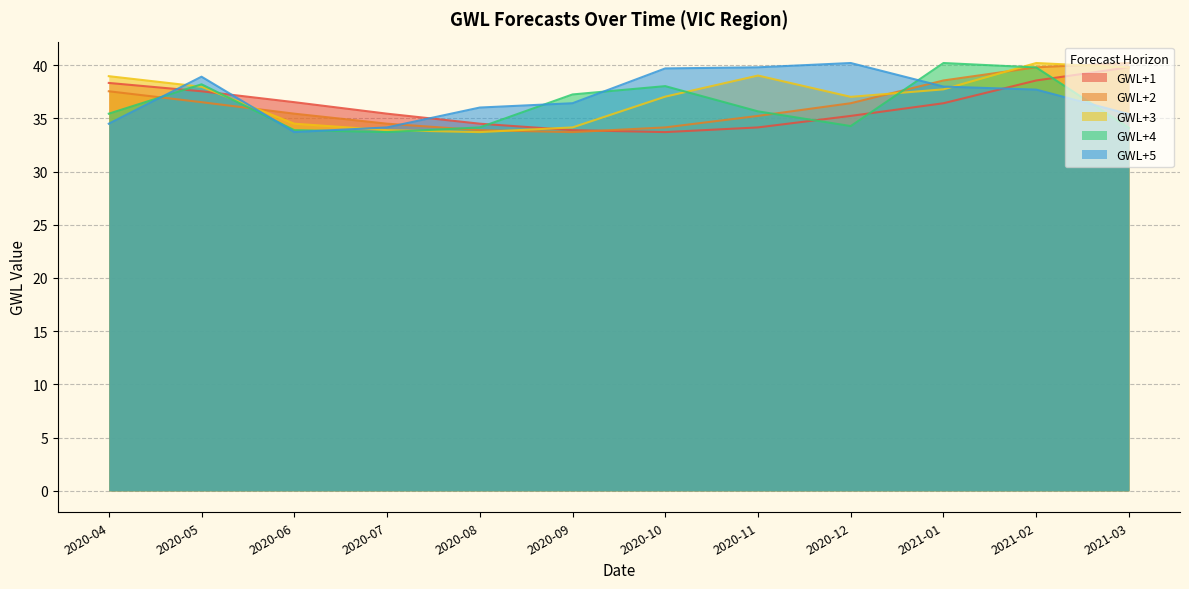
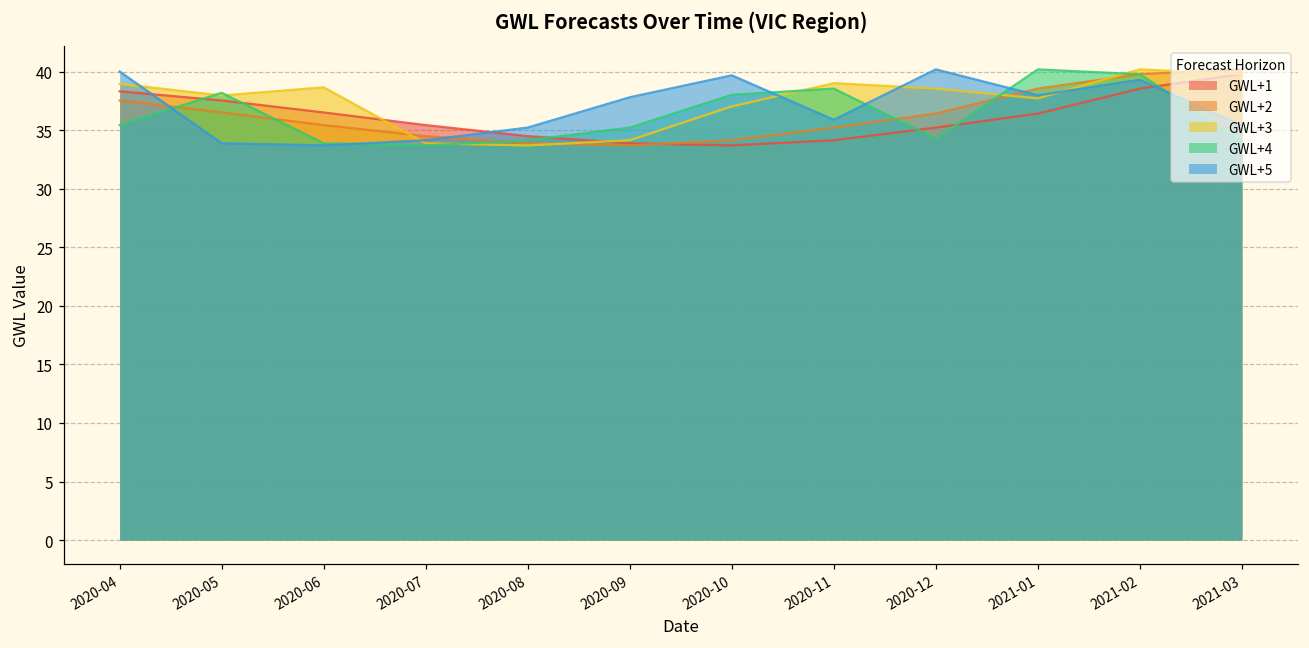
  {
    "GWL+3": {
      "2020-04": 39.0,
-     "2020-06": 34.5,
+     "2020-06": 38.7,
      "2020-09": 34.1,
      "2020-10": 37.0,
      "2020-11": 39.0,
-     "2020-12": 37.0,
+     "2020-12": 38.6,
      "2021-01": 37.7,
      "2021-02": 40.2
    },
    "GWL+4": {
      "2020-04": 35.4,
      "2020-08": 34.1,
-     "2020-09": 37.2,
+     "2020-09": 35.2,
      "2020-10": 38.0,
-     "2020-11": 35.7,
+     "2020-11": 38.6,
      "2020-12": 34.3,
      "2021-01": 40.2
    },
    "GWL+5": {
-     "2020-04": 34.5,
-     "2020-05": 38.9,
+     "2020-04": 40.0,
+     "2020-05": 33.9,
      "2020-07": 34.1,
-     "2020-08": 36.0,
-     "2020-09": 36.4,
+     "2020-08": 35.2,
+     "2020-09": 37.8,
      "2020-10": 39.7,
-     "2020-11": 39.8,
+     "2020-11": 35.9,
      "2020-12": 40.2,
      "2021-01": 38.0,
-     "2021-02": 37.7
+     "2021-02": 39.3
    }
  }
